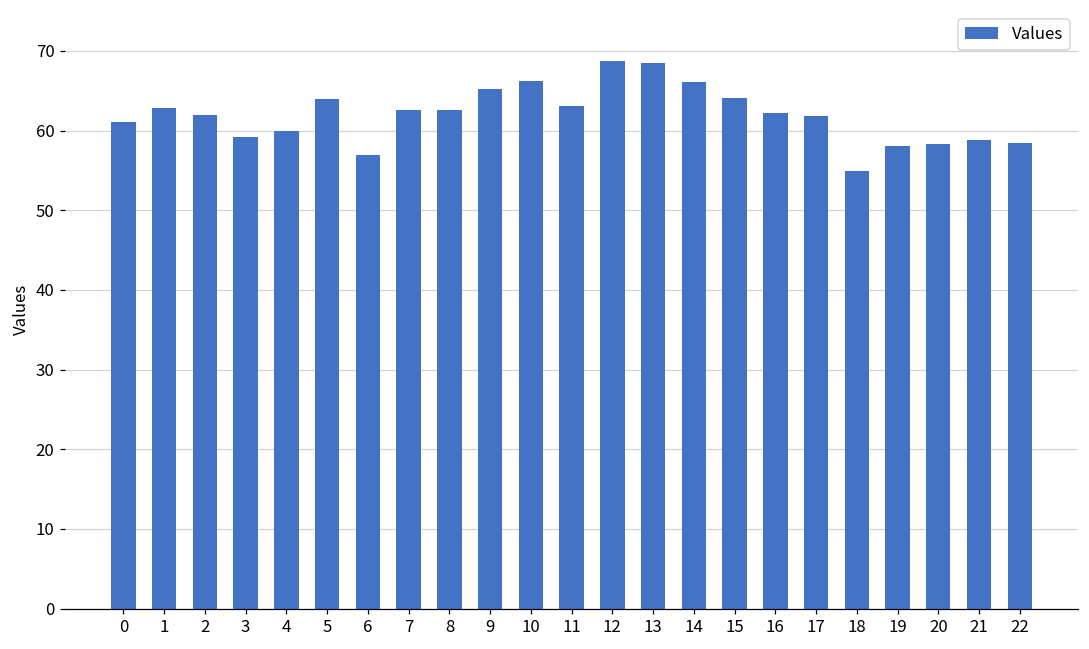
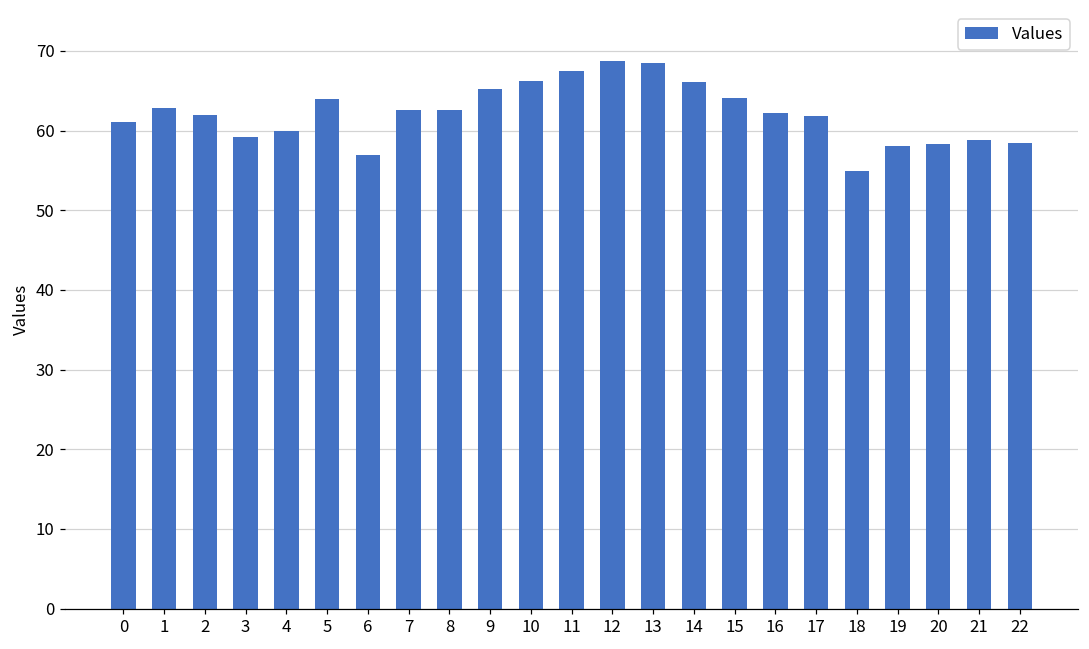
  {
    "0": 61,
    "1": 63,
    "2": 62,
    "3": 59,
    "4": 60,
    "5": 64,
    "6": 57,
    "7": 63,
    "8": 63,
    "9": 65,
    "10": 66,
-   "11": 63,
+   "11": 68,
    "12": 69,
    "13": 68,
    "14": 66,
    "15": 64,
    "16": 62,
    "17": 62,
    "18": 55,
    "19": 58,
    "20": 58,
    "21": 59,
    "22": 58
  }
